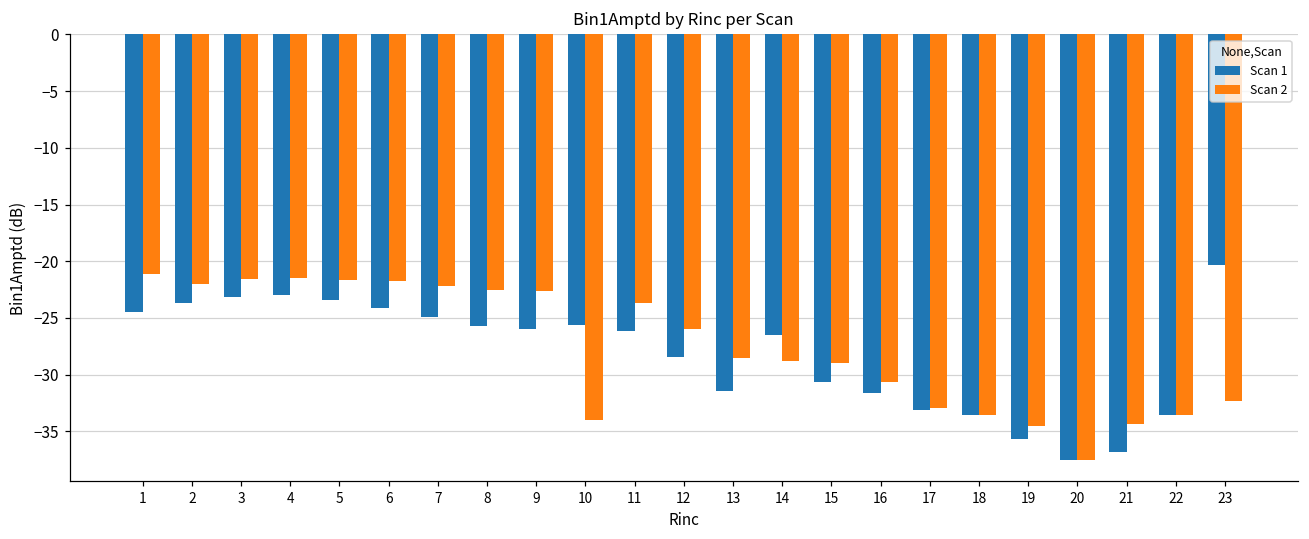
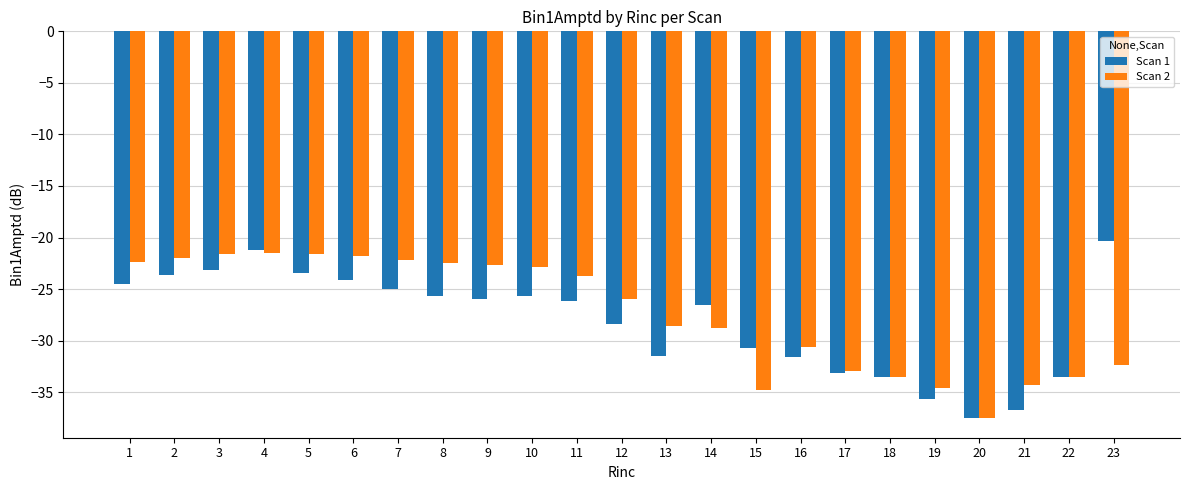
  {
    "Scan 1": {
      "1": -24.5,
      "2": -23.7,
      "3": -23.1,
-     "4": -23.0,
+     "4": -21.2,
      "5": -23.4,
      "6": -24.1,
      "7": -25.0,
      "8": -25.7,
      "9": -25.9,
      "10": -25.6,
      "11": -26.2,
      "12": -28.4,
      "13": -31.5,
      "14": -26.5,
      "15": -30.7,
      "16": -31.6,
      "17": -33.1,
      "18": -33.6,
      "19": -35.7,
      "20": -37.5,
      "21": -36.8,
      "22": -33.6,
      "23": -20.3
    },
    "Scan 2": {
-     "1": -21.2,
+     "1": -22.3,
      "2": -22.0,
      "3": -21.6,
      "4": -21.5,
      "5": -21.6,
      "6": -21.8,
      "7": -22.1,
      "8": -22.5,
      "9": -22.7,
-     "10": -34.0,
+     "10": -22.9,
      "11": -23.7,
      "12": -25.9,
      "13": -28.6,
      "14": -28.8,
-     "15": -29.0,
+     "15": -34.8,
      "16": -30.6,
      "17": -33.0,
      "18": -33.6,
      "19": -34.6,
      "20": -37.5,
      "21": -34.3,
      "22": -33.6,
      "23": -32.3
    }
  }
